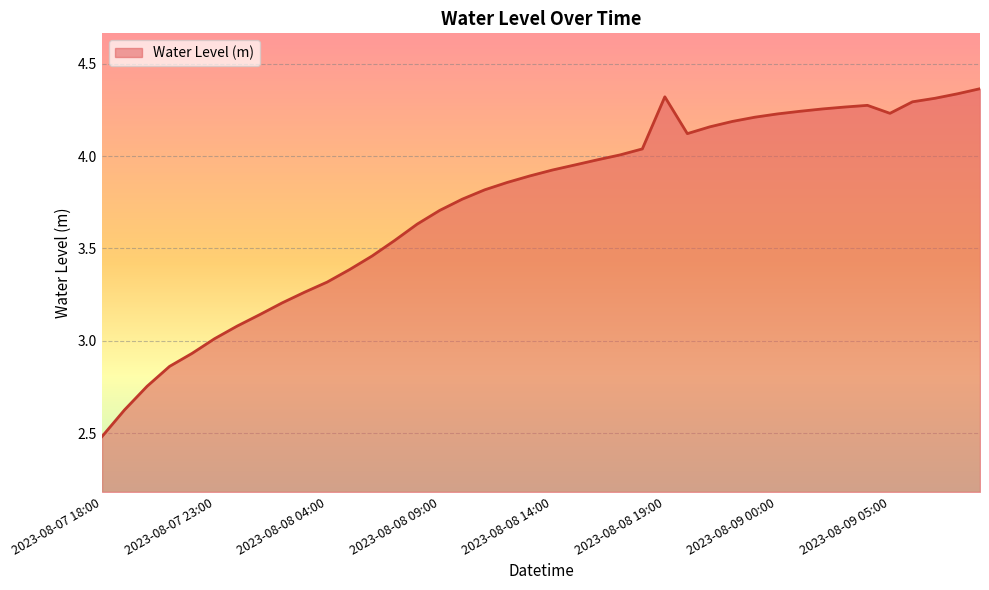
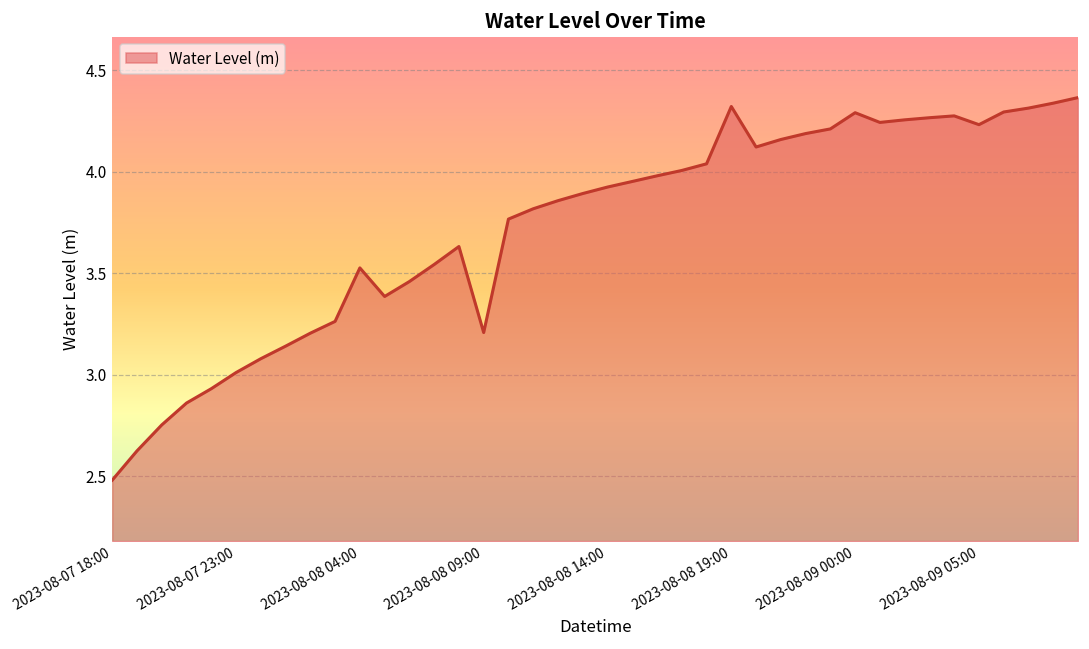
  {
    "2023-08-07 18:00": 2.48,
    "2023-08-07 23:00": 3.01,
-   "2023-08-08 04:00": 3.32,
-   "2023-08-08 09:00": 3.71,
+   "2023-08-08 04:00": 3.53,
+   "2023-08-08 09:00": 3.21,
    "2023-08-08 14:00": 3.92,
    "2023-08-08 19:00": 4.32,
-   "2023-08-09 00:00": 4.23,
+   "2023-08-09 00:00": 4.29,
    "2023-08-09 05:00": 4.23
  }
